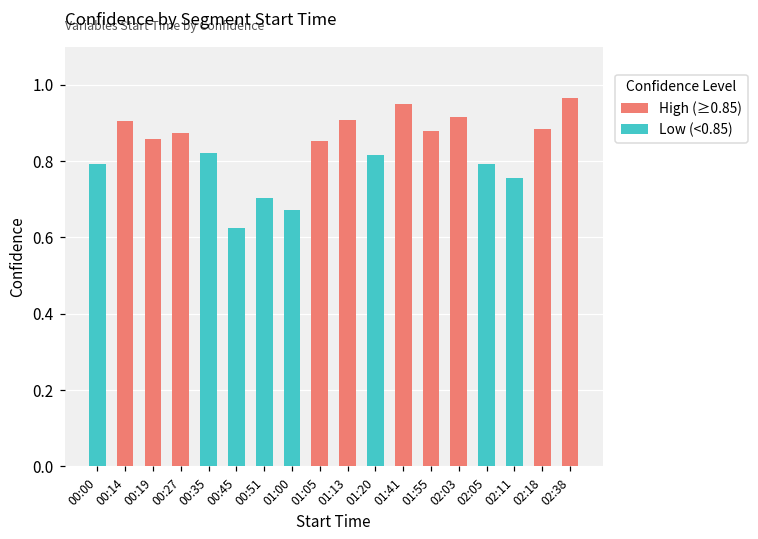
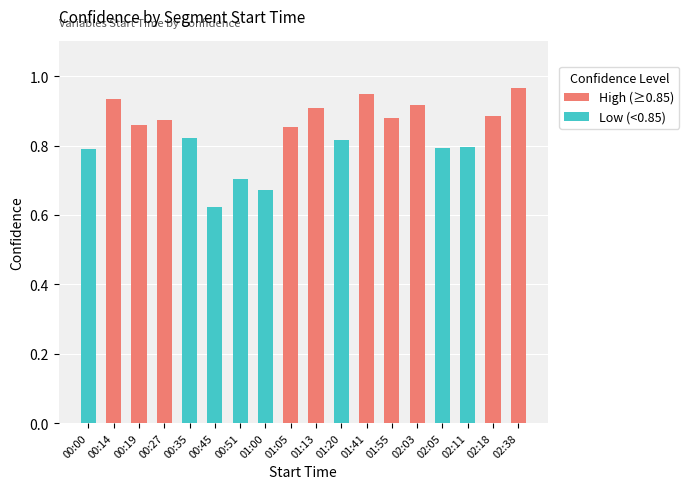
  {
    "High (≥0.85)": {
      "00:00": 0.00,
-     "00:14": 0.90,
+     "00:14": 0.93,
      "00:19": 0.86,
      "00:27": 0.87,
      "00:35": 0.00,
      "00:45": 0.00,
      "00:51": 0.00,
      "01:00": 0.00,
      "01:05": 0.85,
      "01:13": 0.91,
      "01:20": 0.00,
      "01:41": 0.95,
      "01:55": 0.88,
      "02:03": 0.92,
      "02:05": 0.00,
      "02:11": 0.00,
      "02:18": 0.88,
      "02:38": 0.96
    },
    "Low (<0.85)": {
      "00:00": 0.79,
      "00:14": 0.00,
      "00:19": 0.00,
      "00:27": 0.00,
      "00:35": 0.82,
      "00:45": 0.62,
      "00:51": 0.70,
      "01:00": 0.67,
      "01:05": 0.00,
      "01:13": 0.00,
      "01:20": 0.82,
      "01:41": 0.00,
      "01:55": 0.00,
      "02:03": 0.00,
      "02:05": 0.79,
-     "02:11": 0.76,
+     "02:11": 0.79,
      "02:18": 0.00,
      "02:38": 0.00
    }
  }
